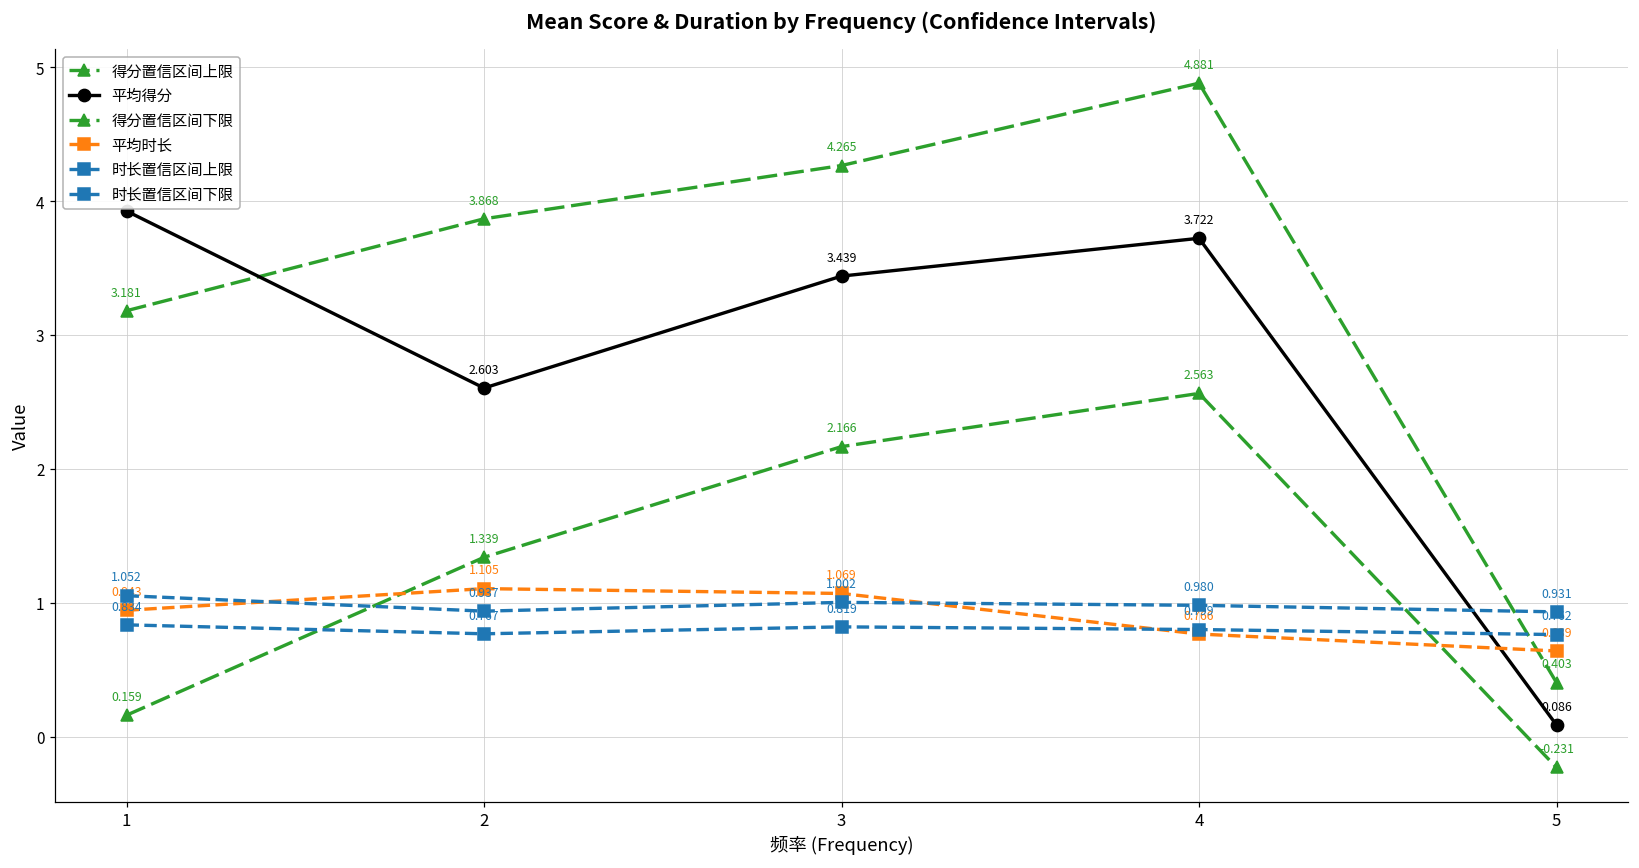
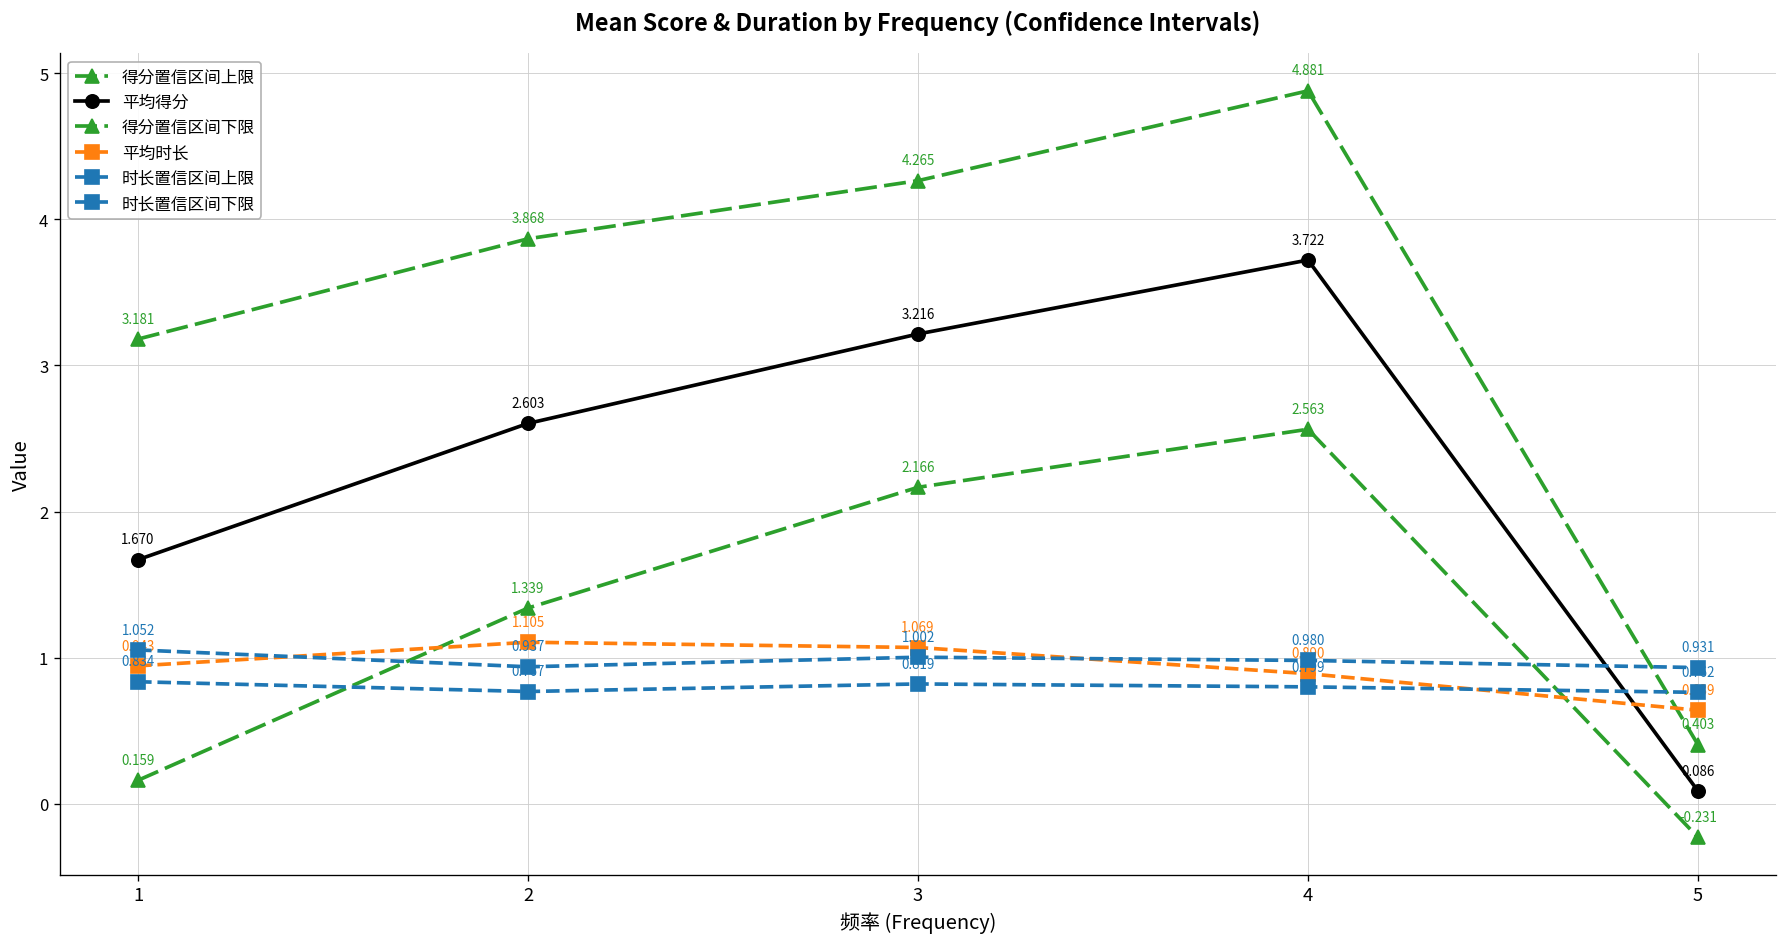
  {
    "平均得分": {
-     "1": 3.93,
+     "1": 1.67,
      "2": 2.603,
-     "3": 3.439,
+     "3": 3.216,
      "4": 3.722,
      "5": 0.086
    },
    "平均时长": {
      "2": 1.105,
-     "4": 0.766
+     "4": 0.890
    }
  }
